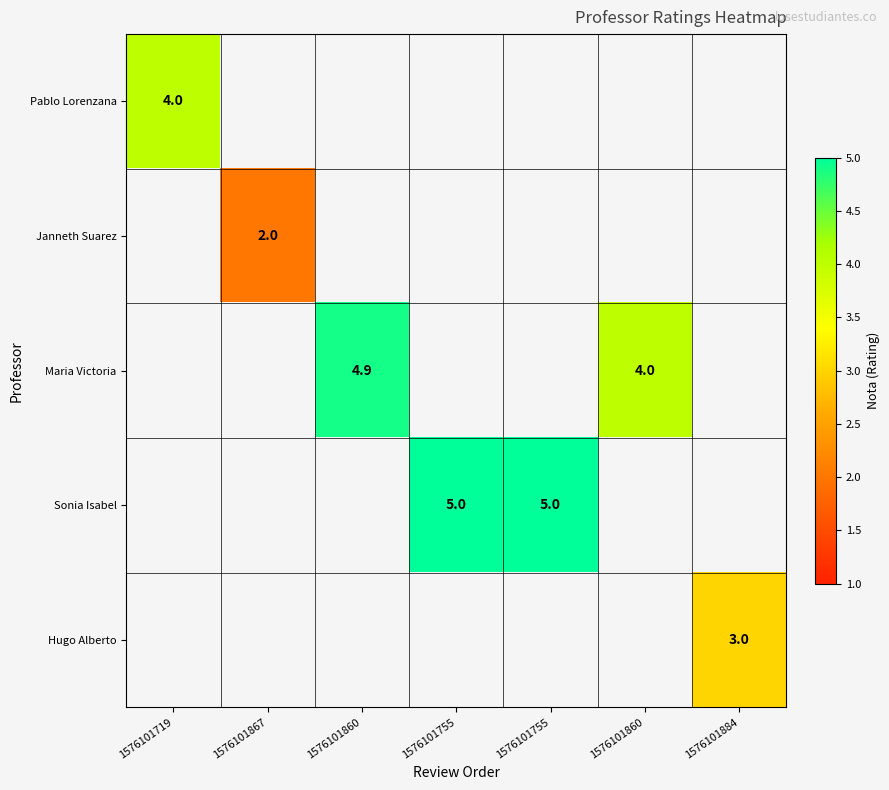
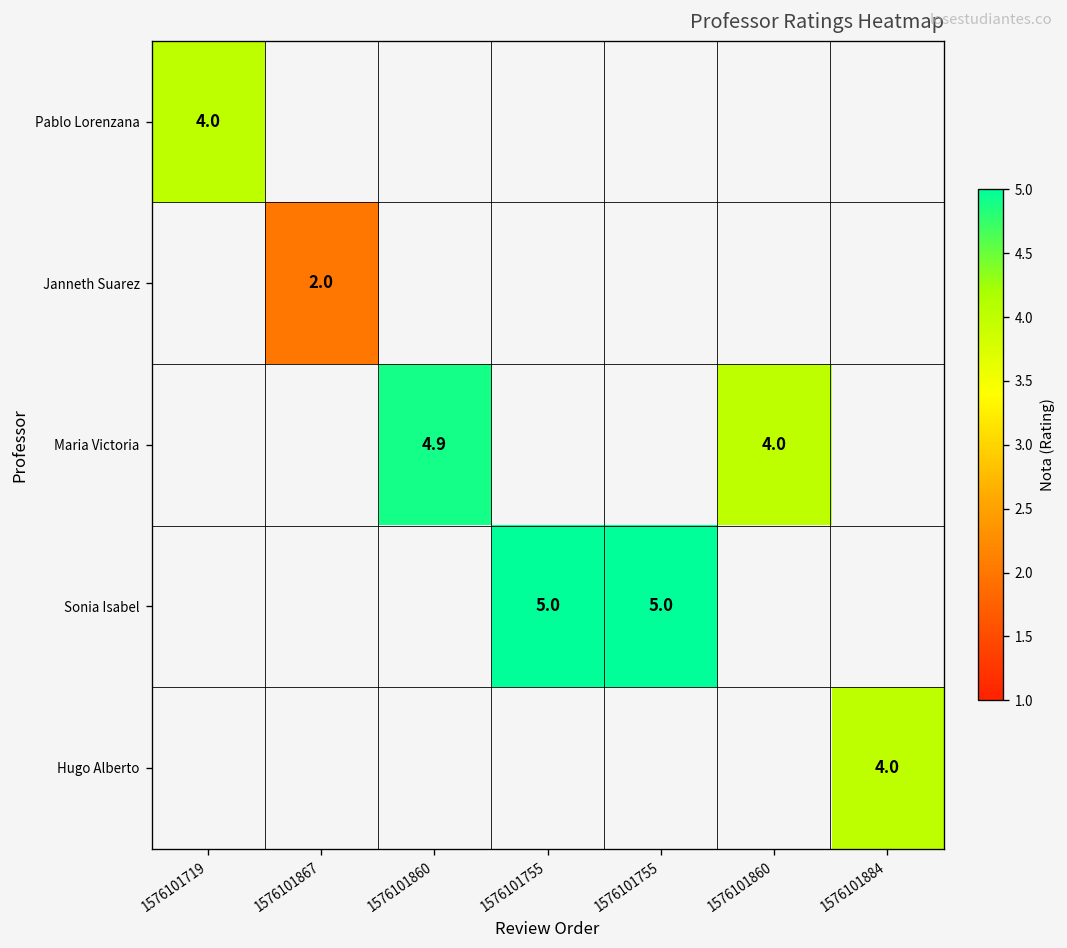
  {
    "Pablo Lorenzana": {
      "1576101719": 4.0
    },
    "Janneth Suarez": {
      "1576101867": 2.0
    },
    "Hugo Alberto": {
-     "1576101884": 3.0
+     "1576101884": 4.0
    }
  }
